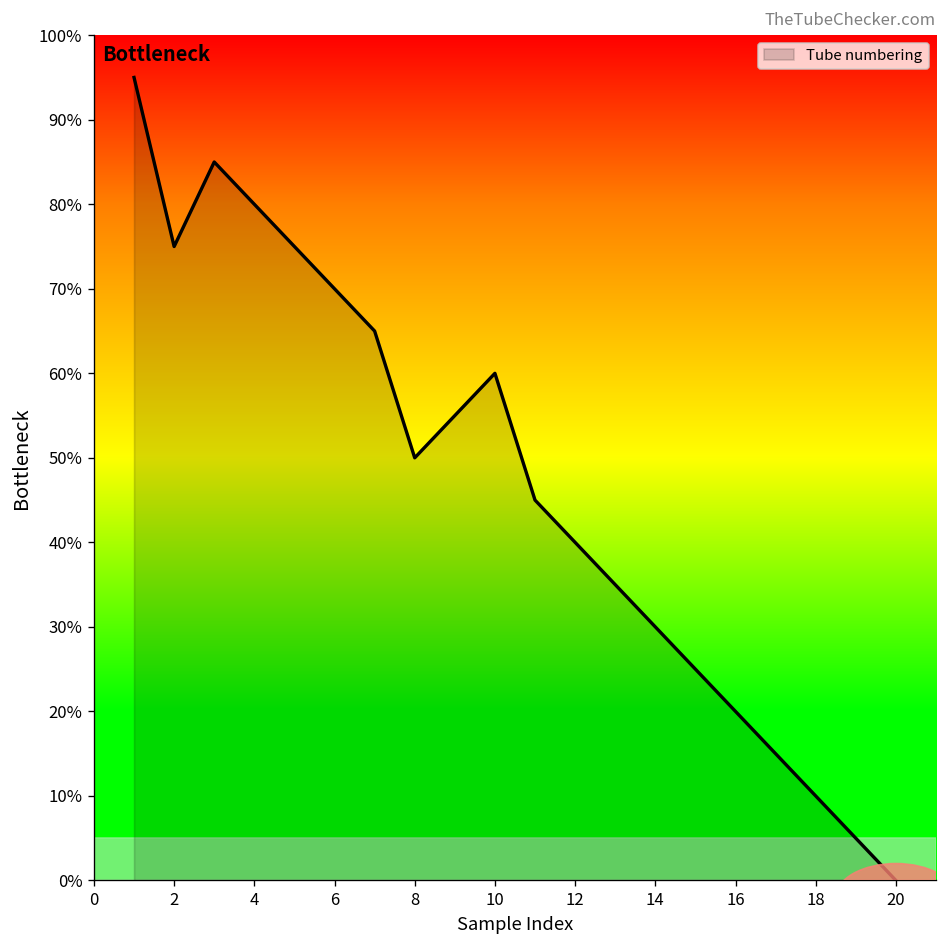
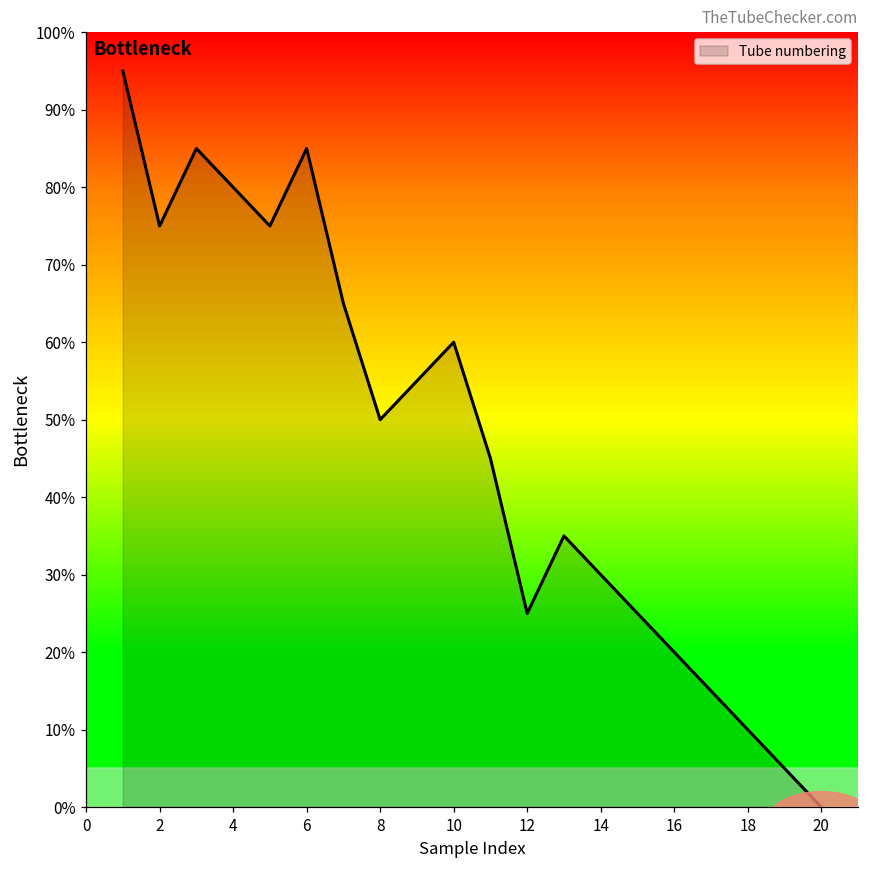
  {
    "2": "75%",
    "4": "80%",
-   "6": "70%",
+   "6": "85%",
    "8": "50%",
    "10": "60%",
-   "12": "40%",
+   "12": "25%",
    "14": "30%",
    "16": "20%",
    "18": "10%"
  }
